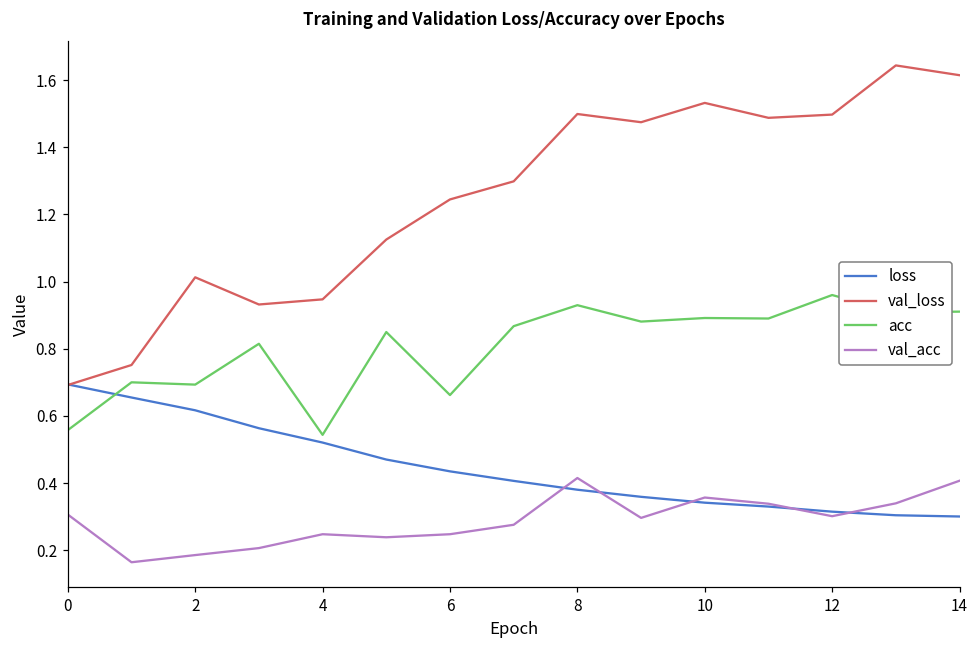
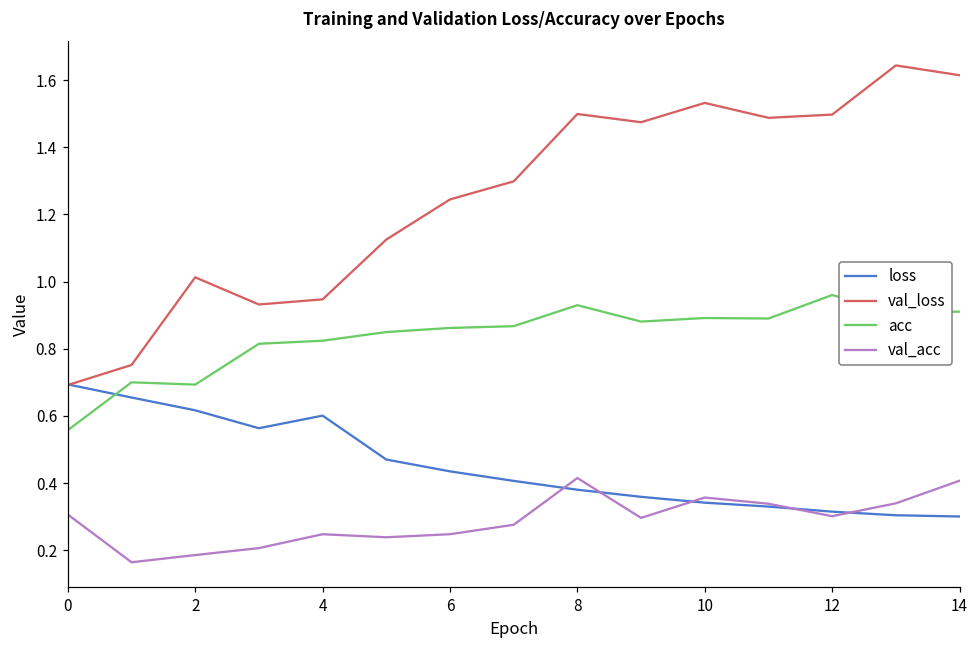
  {
    "loss": {
      "2": 0.62,
-     "4": 0.52,
+     "4": 0.60,
      "6": 0.43,
      "8": 0.38,
      "10": 0.34,
      "12": 0.31,
      "14": 0.30
    },
    "val_loss": {
      "2": 1.01,
      "4": 0.95,
      "6": 1.24,
      "8": 1.50,
      "10": 1.53,
      "12": 1.50,
      "14": 1.61
    },
    "acc": {
      "0": 0.56,
      "2": 0.69,
-     "4": 0.54,
-     "6": 0.66,
+     "4": 0.82,
+     "6": 0.86,
      "8": 0.93,
      "10": 0.89,
      "12": 0.96,
      "14": 0.91
    },
    "val_acc": {
      "0": 0.31,
      "2": 0.19,
      "4": 0.25,
      "6": 0.25,
      "8": 0.41,
      "10": 0.36,
      "12": 0.30,
      "14": 0.41
    }
  }
